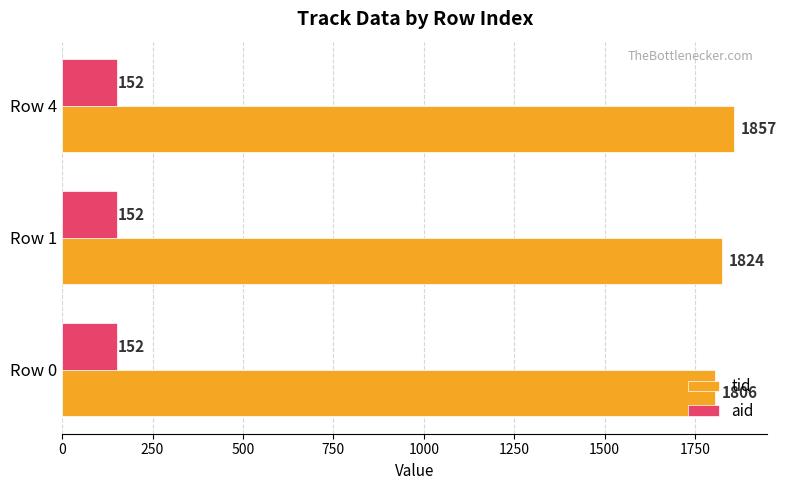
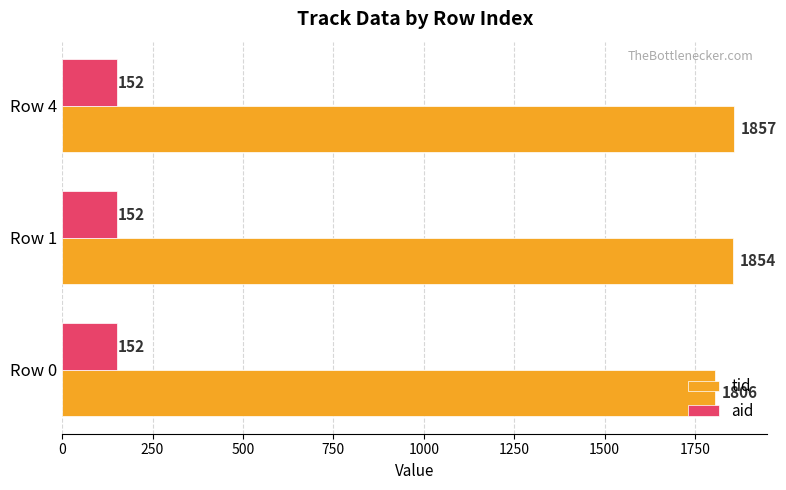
  {
    "tid": {
      "Row 4": 1857,
-     "Row 1": 1824,
+     "Row 1": 1854,
      "Row 0": 1806
    },
    "aid": {
      "Row 4": 152,
      "Row 1": 152,
      "Row 0": 152
    }
  }
